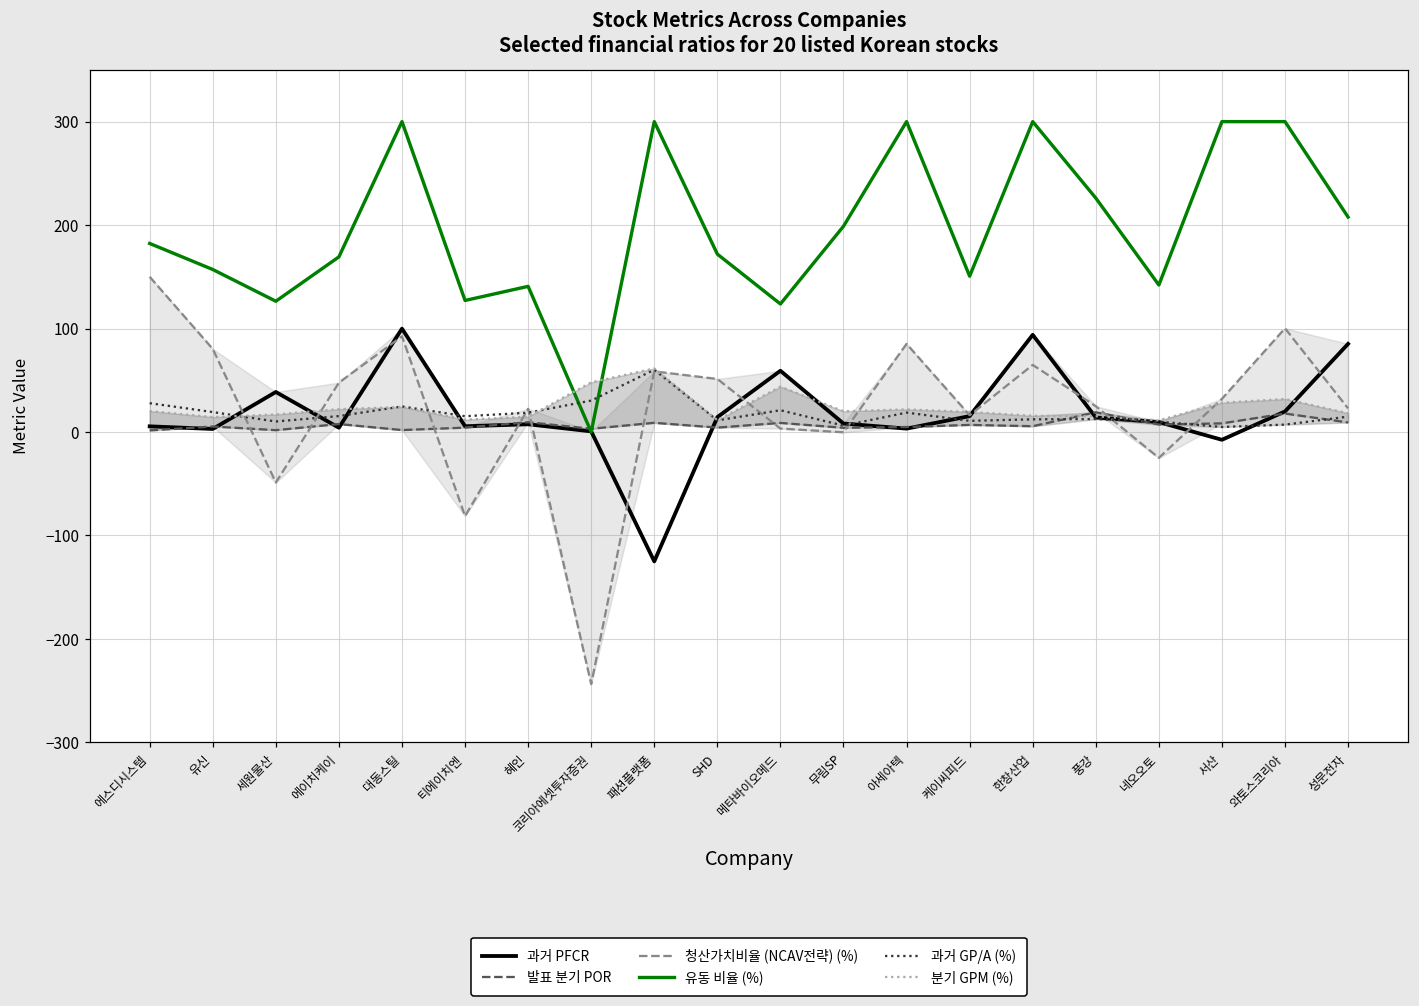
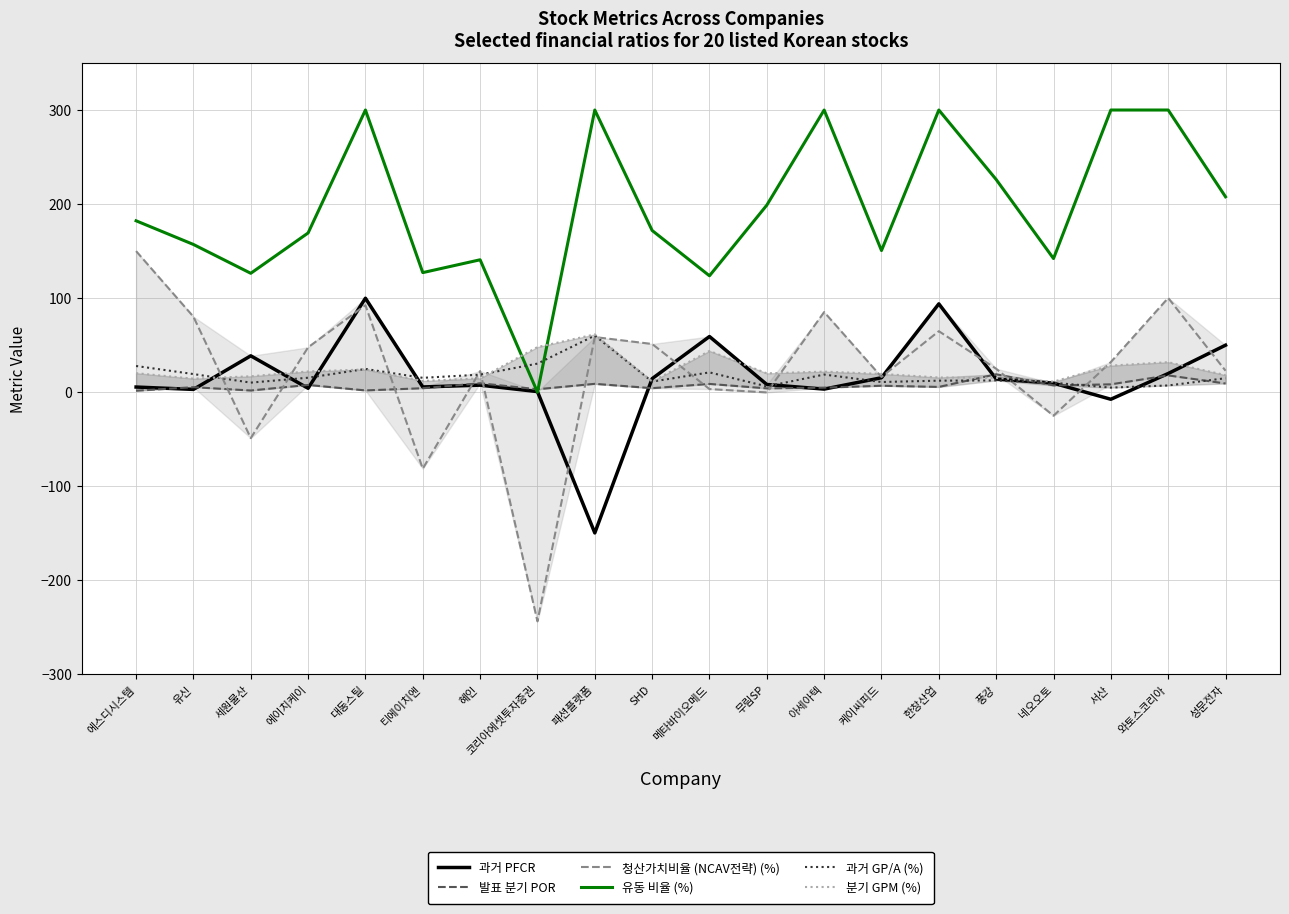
  {
    "과거 PFCR": {
      "에스디시스템": 10,
      "에이치케이": 0,
-     "패션플랫폼": -130,
+     "패션플랫폼": -150,
      "SHD": 10,
      "서산": -10,
-     "성문전자": 90
+     "성문전자": 50
    },
    "유동 비율 (%)": {
      "에스디시스템": 180,
      "유신": 160,
      "세원물산": 130,
      "에이치케이": 170,
      "대동스틸": 300,
      "티에이치엔": 130,
      "혜인": 140,
      "패션플랫폼": 300,
      "SHD": 170,
      "메타바이오메드": 120,
      "무림SP": 200,
      "아세아텍": 300,
      "케이씨피드": 150,
      "한창산업": 300,
      "풍강": 230,
      "네오오토": 140,
      "서산": 300,
      "와토스코리아": 300,
      "성문전자": 210
    }
  }
